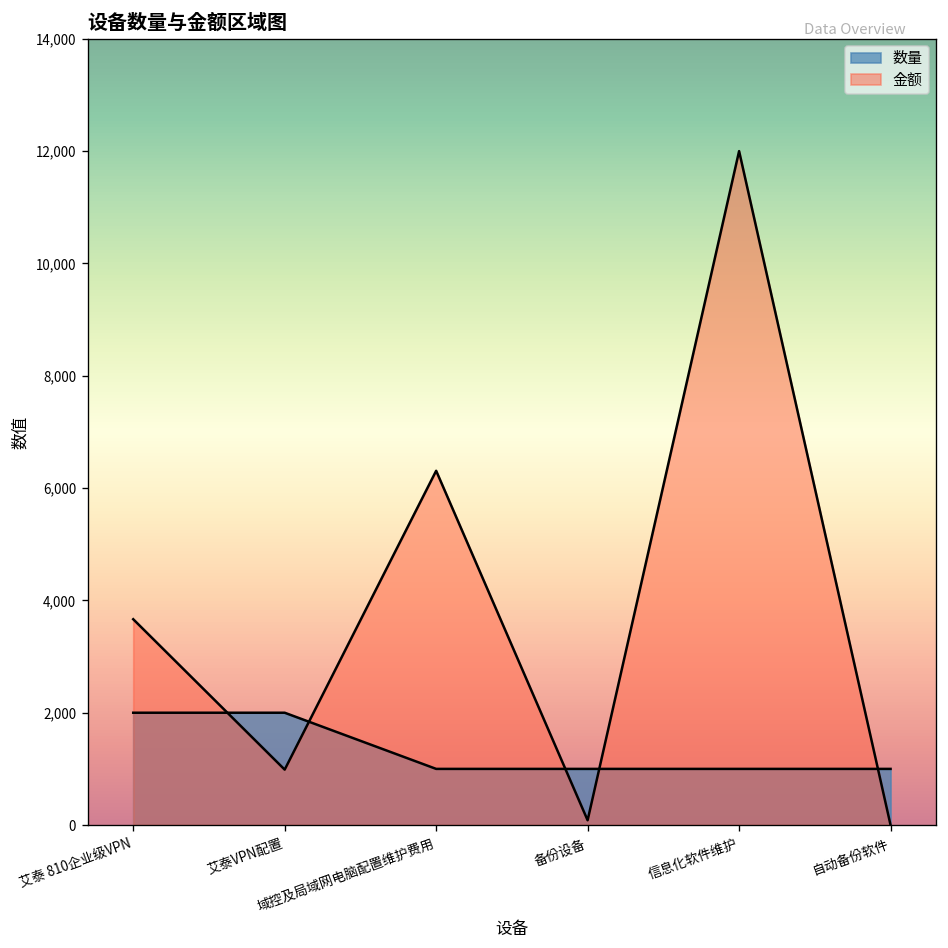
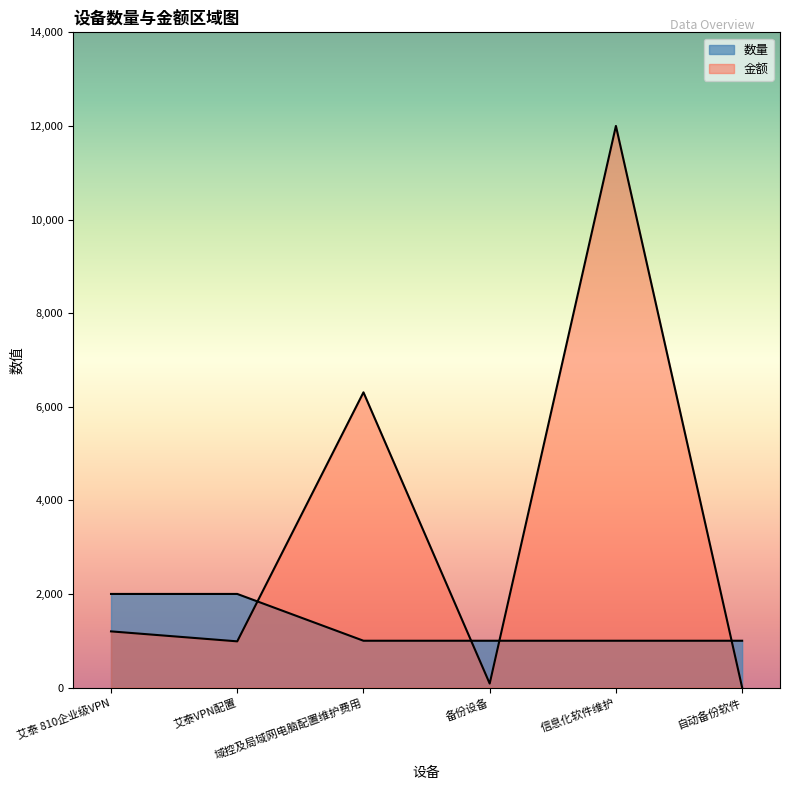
  {
    "数量": {
      "艾泰 810企业级VPN": "2,000",
      "艾泰VPN配置": "2,000",
      "域控及局域网电脑配置维护费用": "1,000",
      "备份设备": "1,000",
      "信息化软件维护": "1,000",
      "自动备份软件": "1,000"
    },
    "金额": {
-     "艾泰 810企业级VPN": "3,700",
+     "艾泰 810企业级VPN": "1,200",
      "艾泰VPN配置": "1,000",
      "域控及局域网电脑配置维护费用": "6,300",
      "备份设备": "100",
      "信息化软件维护": "12,000",
      "自动备份软件": "0"
    }
  }
